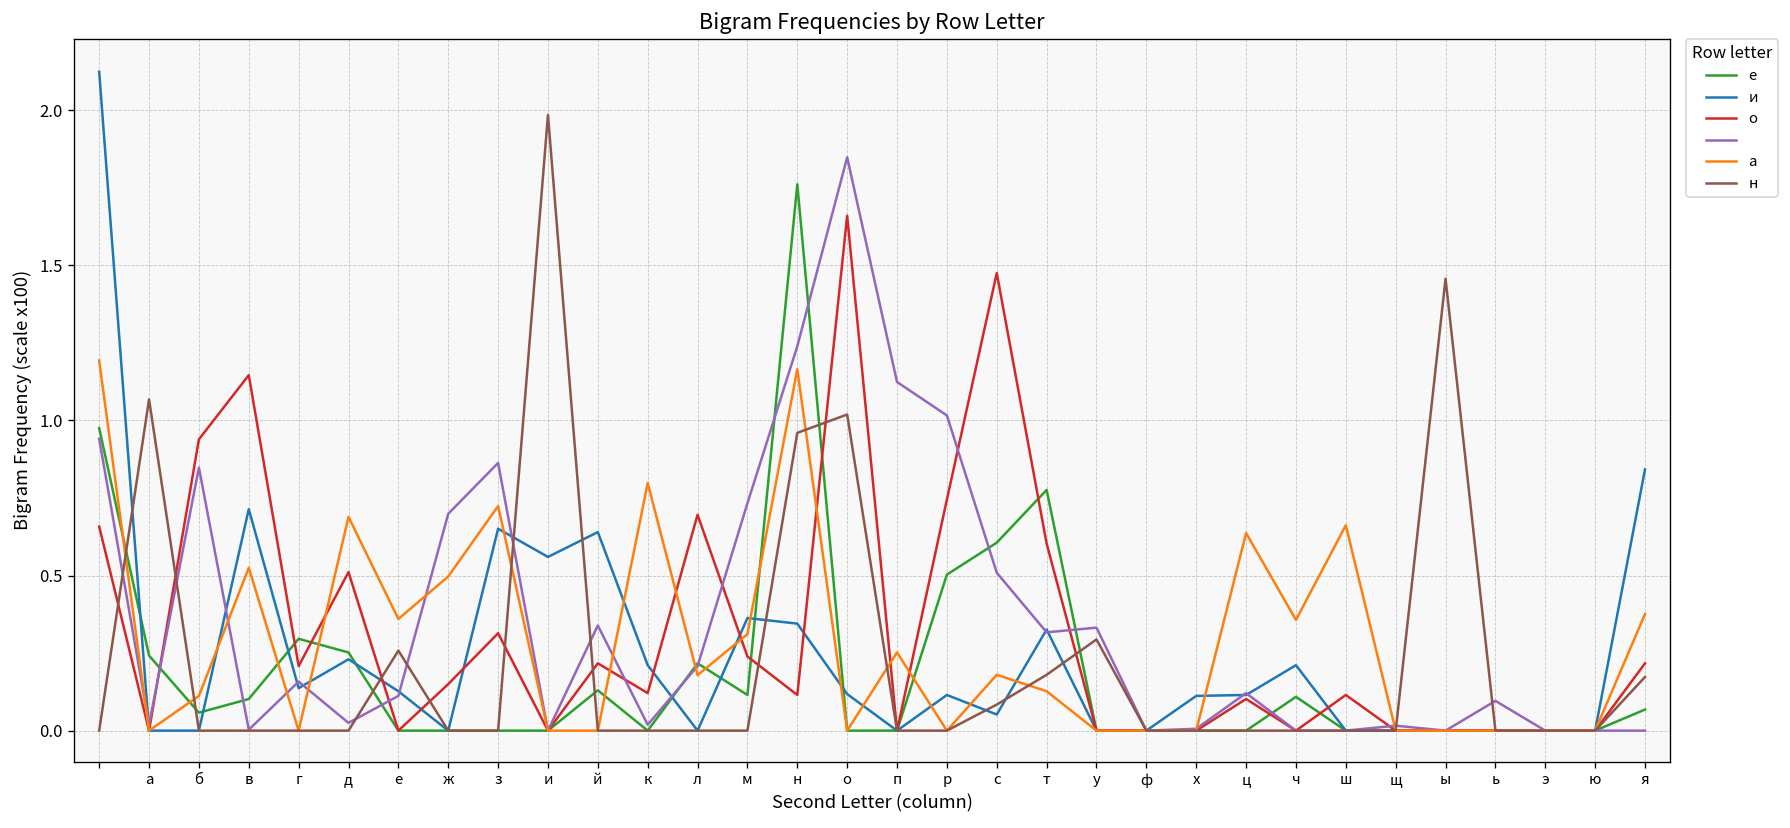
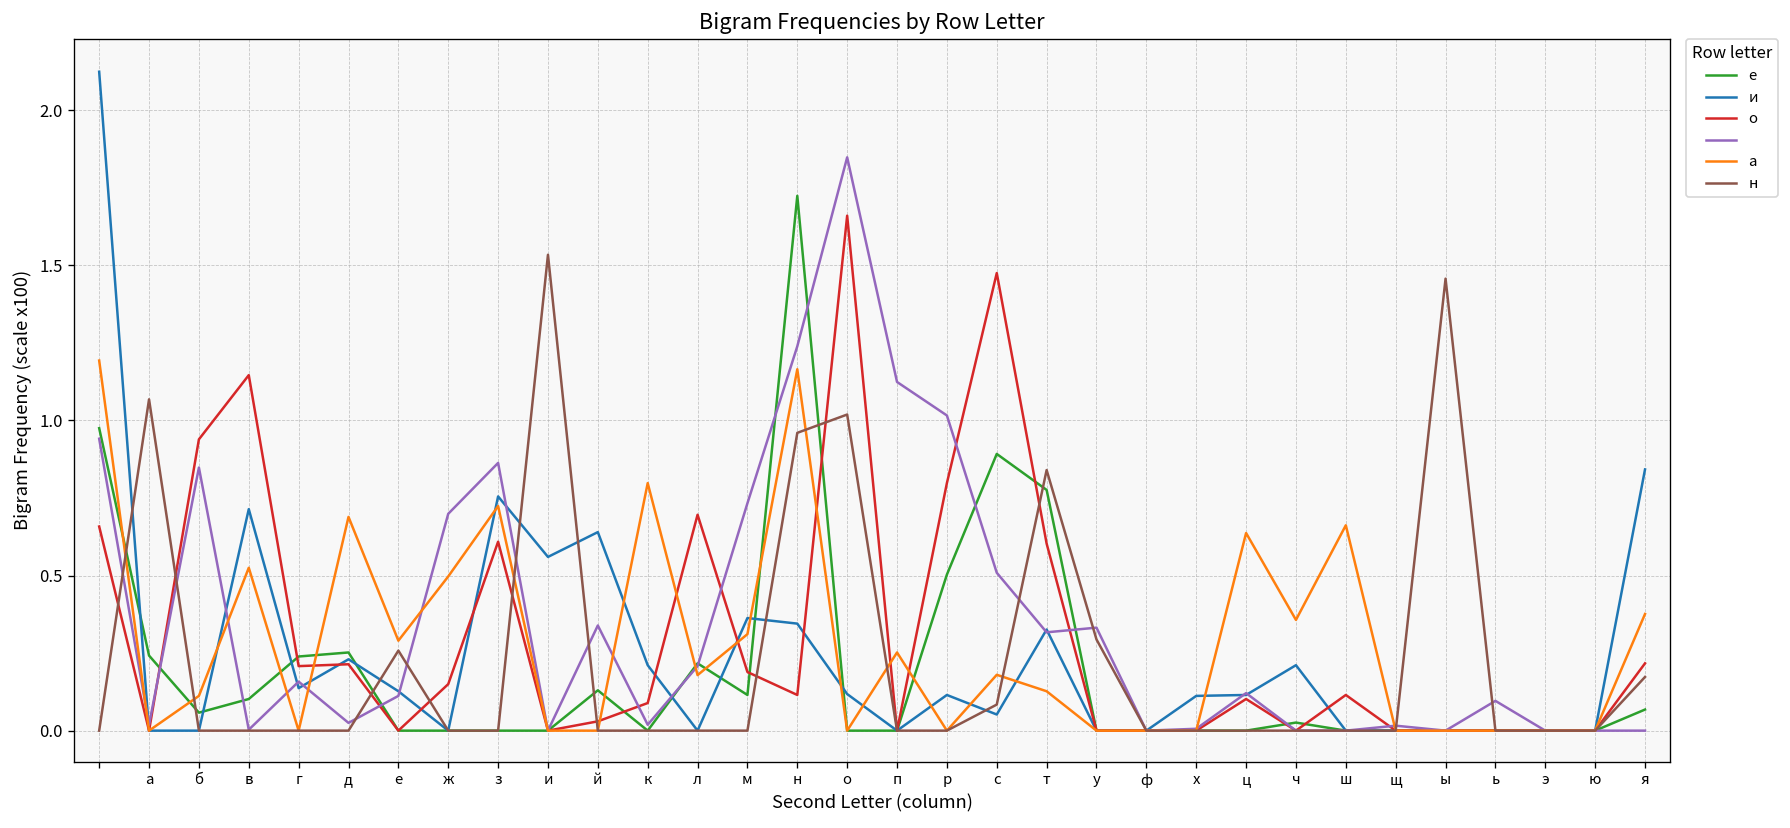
  {
    "е": {
      "а": 0.24,
      "б": 0.06,
      "в": 0.10,
-     "г": 0.30,
+     "г": 0.24,
      "д": 0.25,
      "й": 0.13,
      "м": 0.12,
-     "н": 1.76,
+     "н": 1.72,
      "р": 0.50,
-     "с": 0.61,
+     "с": 0.89,
      "т": 0.78,
-     "ч": 0.11,
+     "ч": 0.03,
      "я": 0.07
    },
    "и": {
      "в": 0.71,
      "г": 0.14,
      "д": 0.23,
      "е": 0.13,
-     "з": 0.65,
+     "з": 0.76,
      "и": 0.56,
      "й": 0.64,
      "к": 0.21,
      "м": 0.36,
      "н": 0.35,
      "о": 0.12,
      "р": 0.12,
      "с": 0.05,
      "х": 0.11,
      "ч": 0.21,
      "я": 0.84
    },
    "о": {
      "б": 0.94,
      "в": 1.15,
      "г": 0.21,
-     "д": 0.51,
+     "д": 0.21,
      "ж": 0.15,
-     "з": 0.31,
-     "й": 0.22,
-     "к": 0.12,
+     "з": 0.61,
+     "й": 0.03,
+     "к": 0.09,
      "л": 0.70,
-     "м": 0.24,
+     "м": 0.19,
      "н": 0.12,
      "о": 1.66,
-     "р": 0.75,
+     "р": 0.80,
      "с": 1.48,
      "т": 0.60,
      "ц": 0.10,
      "ш": 0.12,
      "я": 0.22
    },
    "а": {
      "б": 0.11,
      "в": 0.53,
      "д": 0.69,
-     "е": 0.36,
+     "е": 0.29,
      "ж": 0.50,
      "з": 0.72,
      "к": 0.80,
      "л": 0.18,
      "м": 0.31,
      "н": 1.17,
      "п": 0.25,
      "с": 0.18,
      "т": 0.13,
      "ц": 0.64,
      "ч": 0.36,
      "ш": 0.66,
      "я": 0.38
    },
    "н": {
      "а": 1.07,
      "д": 0.00,
      "е": 0.26,
-     "и": 1.99,
+     "и": 1.53,
      "м": 0.00,
      "н": 0.96,
      "о": 1.02,
      "с": 0.08,
-     "т": 0.18,
+     "т": 0.84,
      "у": 0.29,
      "ы": 1.46,
      "я": 0.17
    }
  }
